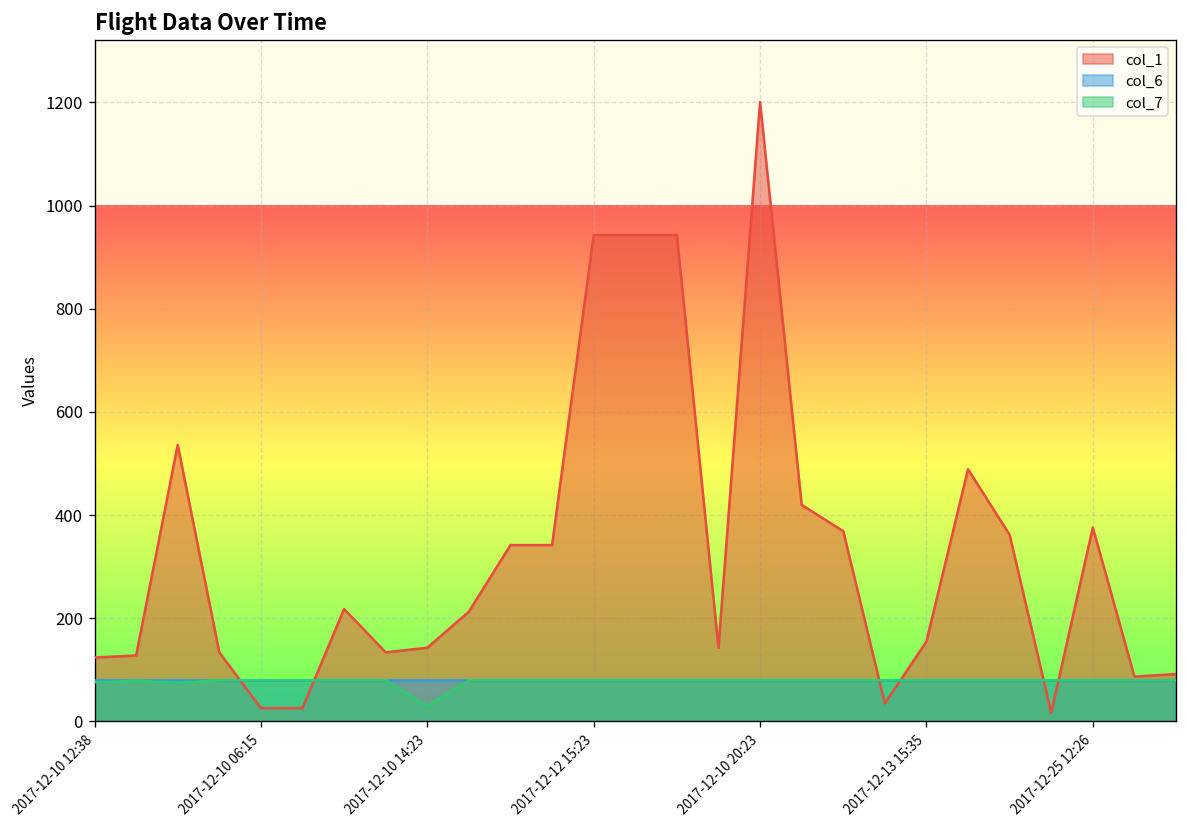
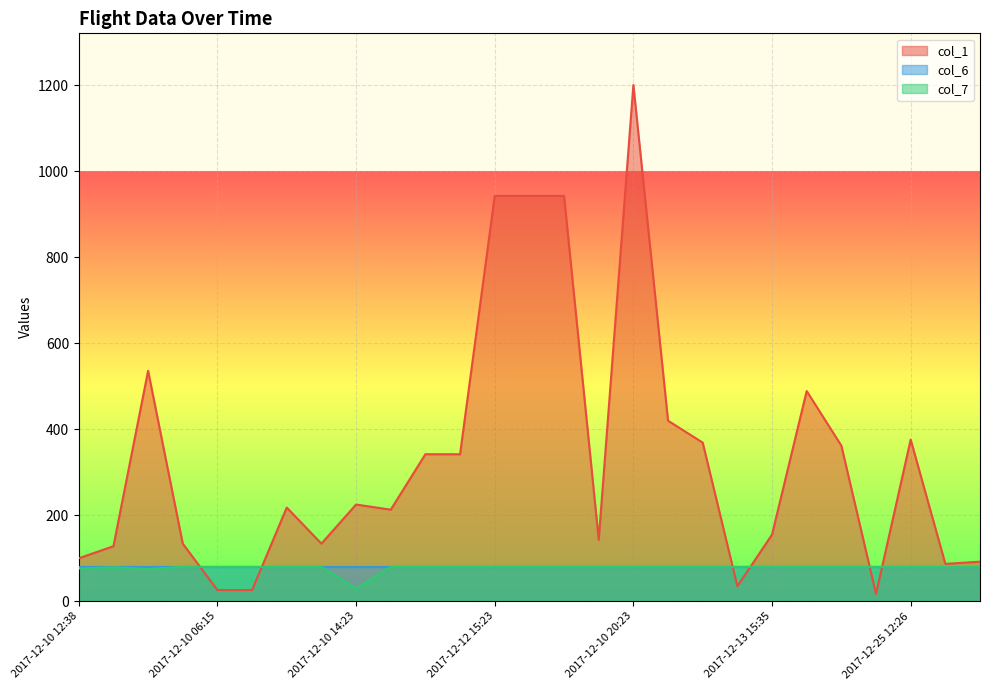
  {
    "col_1": {
-     "2017-12-10 12:38": 120,
-     "2017-12-10 14:23": 140,
+     "2017-12-10 12:38": 100,
+     "2017-12-10 14:23": 230,
      "2017-12-10 20:23": 1200,
      "2017-12-13 15:35": 160,
      "2017-12-25 12:26": 380
    },
    "col_6": {
      "2017-12-10 14:23": 80
    },
    "col_7": {
      "2017-12-10 14:23": 30
    }
  }
